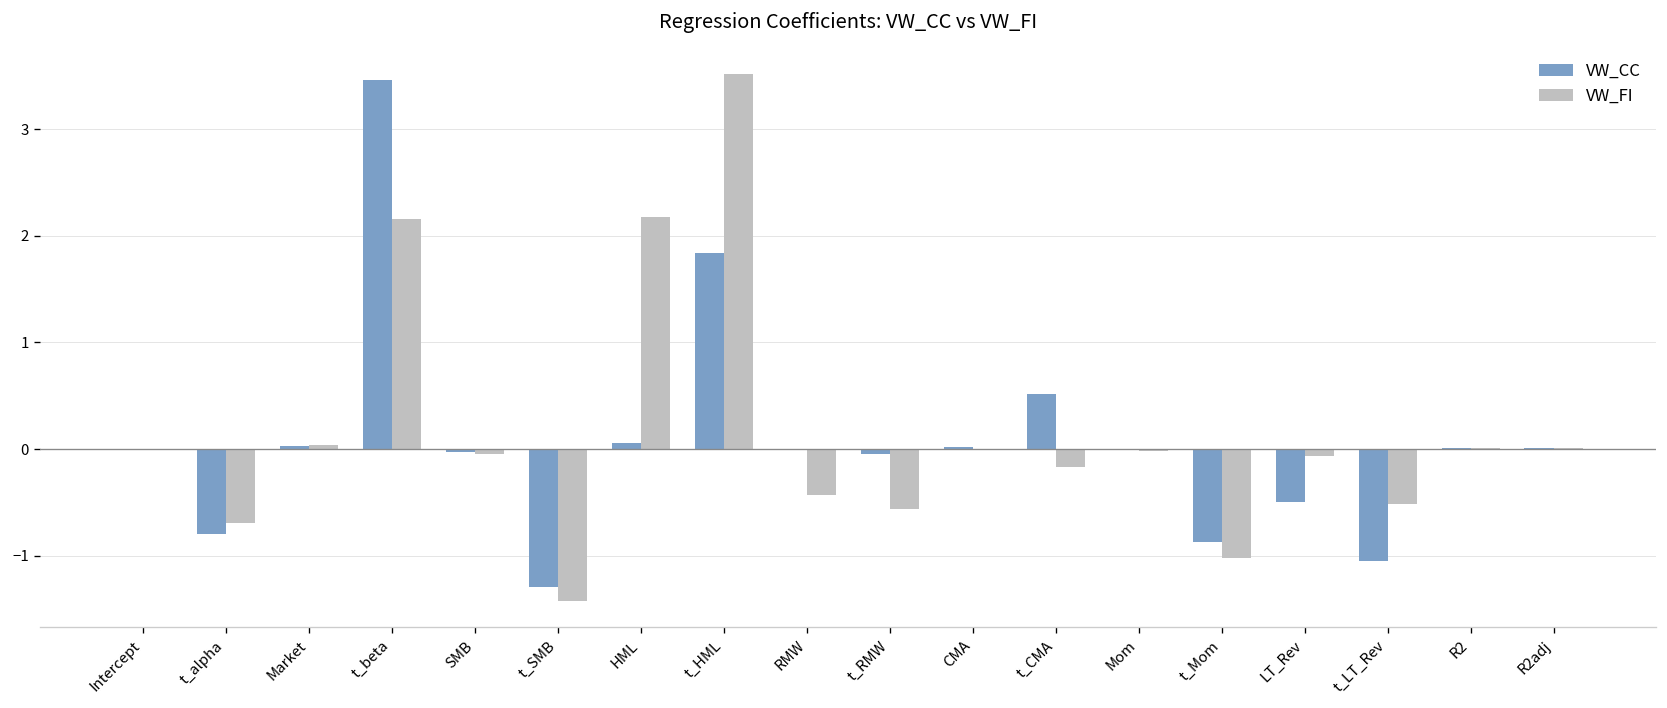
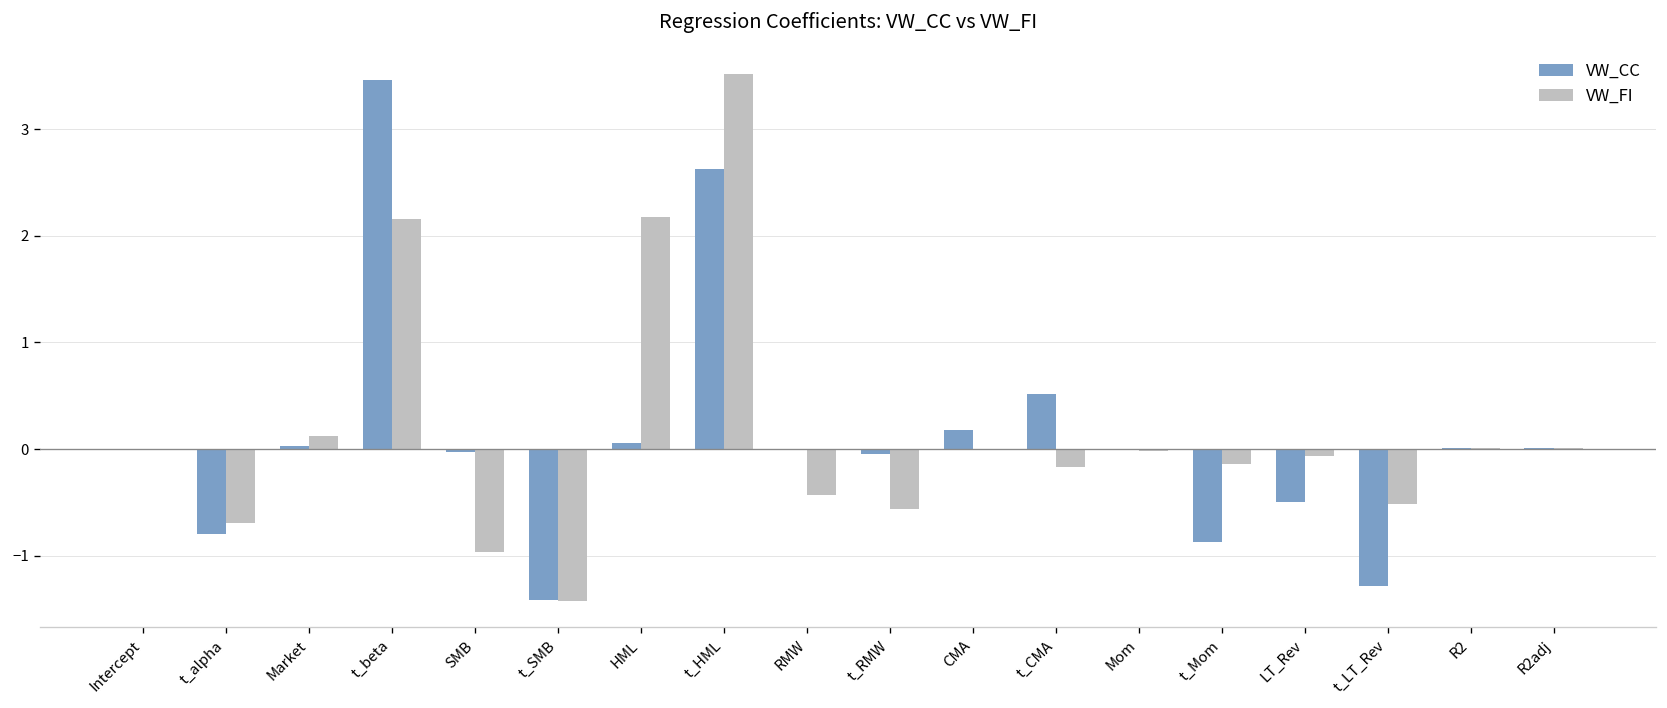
  {
    "VW_CC": {
      "t_alpha": -0.8,
      "Market": 0.0,
      "t_beta": 3.5,
-     "t_SMB": -1.3,
+     "t_SMB": -1.4,
      "HML": 0.1,
-     "t_HML": 1.8,
+     "t_HML": 2.6,
      "t_RMW": 0.0,
-     "CMA": 0.0,
+     "CMA": 0.2,
      "t_CMA": 0.5,
      "t_Mom": -0.9,
      "LT_Rev": -0.5,
-     "t_LT_Rev": -1.0
+     "t_LT_Rev": -1.3
    },
    "VW_FI": {
      "t_alpha": -0.7,
-     "Market": 0.0,
+     "Market": 0.1,
      "t_beta": 2.2,
-     "SMB": 0.0,
+     "SMB": -1.0,
      "t_SMB": -1.4,
      "HML": 2.2,
      "t_HML": 3.5,
      "RMW": -0.4,
      "t_RMW": -0.6,
      "t_CMA": -0.2,
-     "t_Mom": -1.0,
+     "t_Mom": -0.1,
      "LT_Rev": -0.1,
      "t_LT_Rev": -0.5
    }
  }
